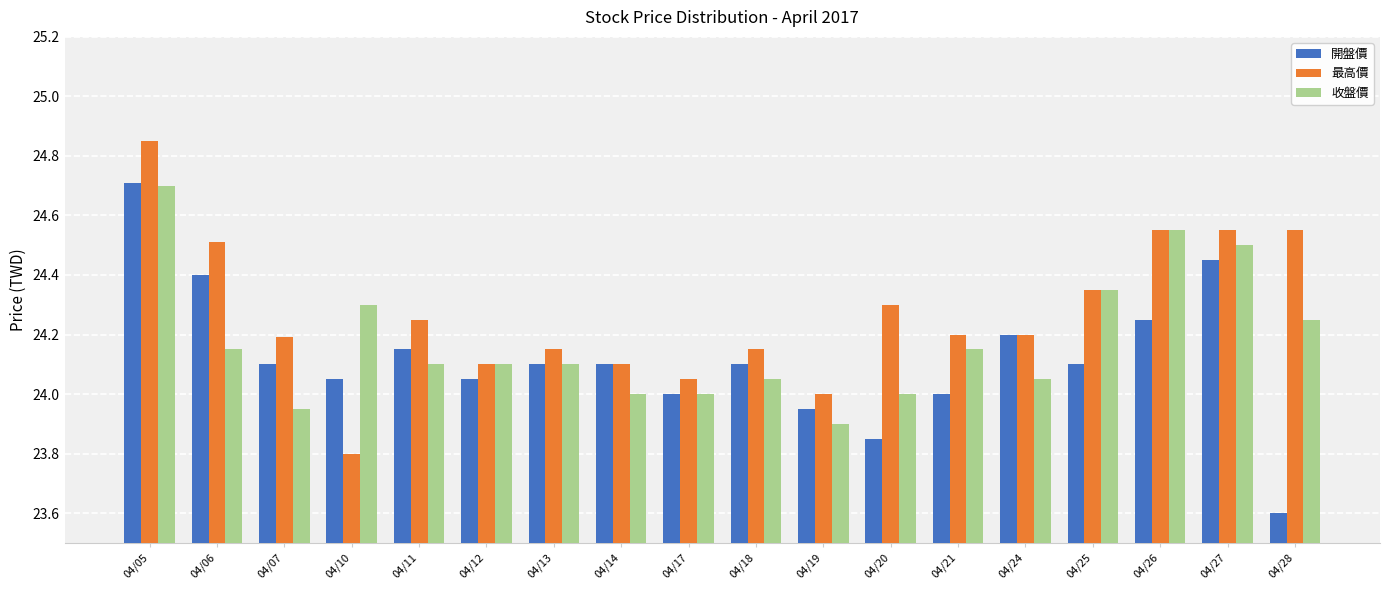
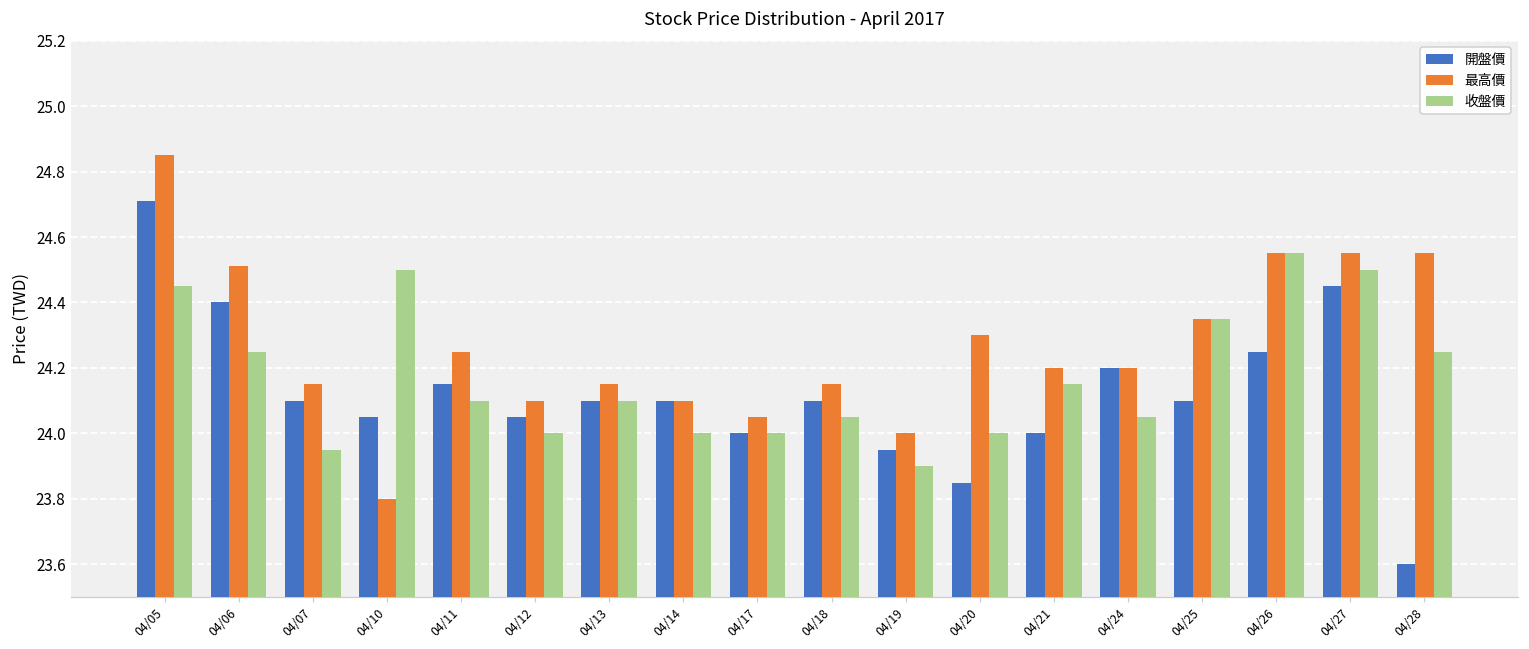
  {
    "開盤價": {
      "04/05": 24.71,
      "04/06": 24.40,
      "04/07": 24.10,
      "04/10": 24.05,
      "04/11": 24.15,
      "04/12": 24.05,
      "04/13": 24.10,
      "04/14": 24.10,
      "04/17": 24.00,
      "04/18": 24.10,
      "04/19": 23.95,
      "04/20": 23.85,
      "04/21": 24.00,
      "04/24": 24.20,
      "04/25": 24.10,
      "04/26": 24.25,
      "04/27": 24.45,
      "04/28": 23.60
    },
    "最高價": {
      "04/05": 24.85,
      "04/06": 24.51,
-     "04/07": 24.19,
+     "04/07": 24.15,
      "04/10": 23.80,
      "04/11": 24.25,
      "04/12": 24.10,
      "04/13": 24.15,
      "04/14": 24.10,
      "04/17": 24.05,
      "04/18": 24.15,
      "04/19": 24.00,
      "04/20": 24.30,
      "04/21": 24.20,
      "04/24": 24.20,
      "04/25": 24.35,
      "04/26": 24.55,
      "04/27": 24.55,
      "04/28": 24.55
    },
    "收盤價": {
-     "04/05": 24.70,
-     "04/06": 24.15,
+     "04/05": 24.45,
+     "04/06": 24.25,
      "04/07": 23.95,
-     "04/10": 24.3,
+     "04/10": 24.5,
      "04/11": 24.10,
-     "04/12": 24.1,
+     "04/12": 24.0,
      "04/13": 24.10,
      "04/14": 24.00,
      "04/17": 24.00,
      "04/18": 24.05,
      "04/19": 23.90,
      "04/20": 24.00,
      "04/21": 24.15,
      "04/24": 24.05,
      "04/25": 24.35,
      "04/26": 24.55,
      "04/27": 24.50,
      "04/28": 24.25
    }
  }
